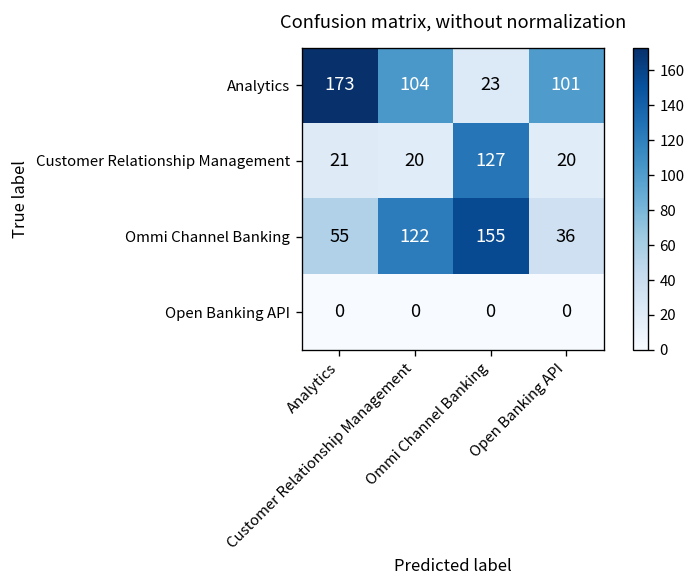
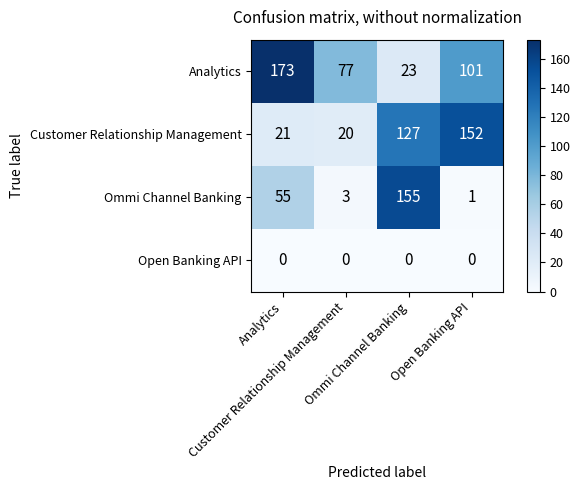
  {
    "Analytics": {
      "Analytics": 173,
-     "Customer Relationship Management": 104,
+     "Customer Relationship Management": 77,
      "Ommi Channel Banking": 23,
      "Open Banking API": 101
    },
    "Customer Relationship Management": {
      "Analytics": 21,
      "Customer Relationship Management": 20,
      "Ommi Channel Banking": 127,
-     "Open Banking API": 20
+     "Open Banking API": 152
    },
    "Ommi Channel Banking": {
      "Analytics": 55,
-     "Customer Relationship Management": 122,
+     "Customer Relationship Management": 3,
      "Ommi Channel Banking": 155,
-     "Open Banking API": 36
+     "Open Banking API": 1
    },
    "Open Banking API": {
      "Analytics": 0,
      "Customer Relationship Management": 0,
      "Ommi Channel Banking": 0,
      "Open Banking API": 0
    }
  }
